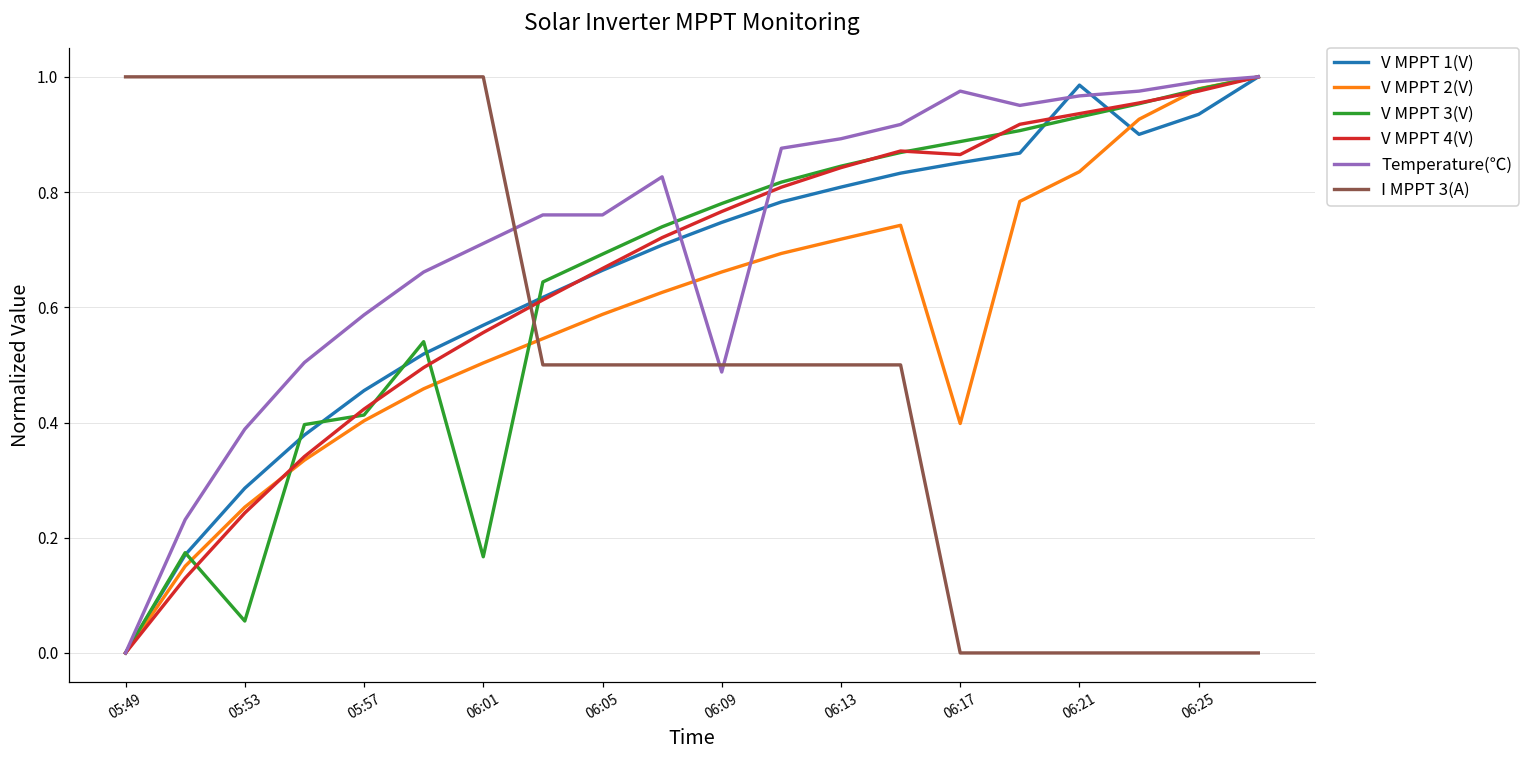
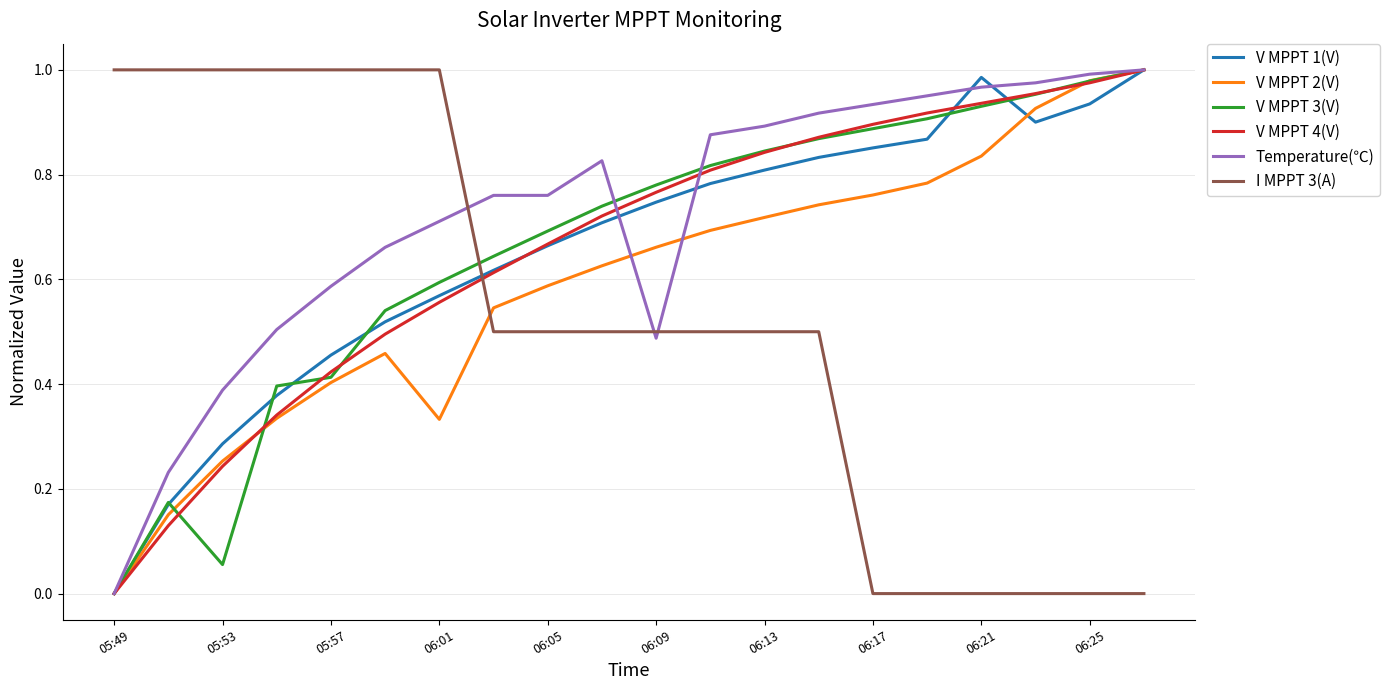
  {
    "V MPPT 1(V)": {
      "05:53": 0.29,
      "05:57": 0.46,
      "06:01": 0.57,
      "06:09": 0.75,
      "06:13": 0.81,
      "06:17": 0.85,
      "06:21": 0.99,
      "06:25": 0.93
    },
    "V MPPT 2(V)": {
      "05:53": 0.25,
      "05:57": 0.40,
-     "06:01": 0.50,
+     "06:01": 0.33,
      "06:05": 0.59,
      "06:09": 0.66,
      "06:13": 0.72,
-     "06:17": 0.40,
+     "06:17": 0.76,
      "06:21": 0.84
    },
    "V MPPT 3(V)": {
      "05:53": 0.06,
      "05:57": 0.41,
-     "06:01": 0.17,
+     "06:01": 0.59,
      "06:05": 0.69,
      "06:09": 0.78,
      "06:17": 0.89,
      "06:21": 0.93
    },
    "V MPPT 4(V)": {
      "05:53": 0.24,
      "05:57": 0.42,
      "06:01": 0.56,
      "06:09": 0.77,
-     "06:17": 0.87,
+     "06:17": 0.90,
      "06:21": 0.94
    },
    "Temperature(℃)": {
      "05:53": 0.39,
      "05:57": 0.59,
      "06:01": 0.71,
      "06:05": 0.76,
      "06:09": 0.49,
      "06:13": 0.89,
-     "06:17": 0.98,
+     "06:17": 0.93,
      "06:21": 0.97,
      "06:25": 0.99
    },
    "I MPPT 3(A)": {
      "05:49": 1.00,
      "05:53": 1.00,
      "05:57": 1.00,
      "06:01": 1.00,
      "06:05": 0.50,
      "06:09": 0.50,
      "06:13": 0.50,
      "06:17": 0.00,
      "06:21": 0.00,
      "06:25": 0.00
    }
  }
